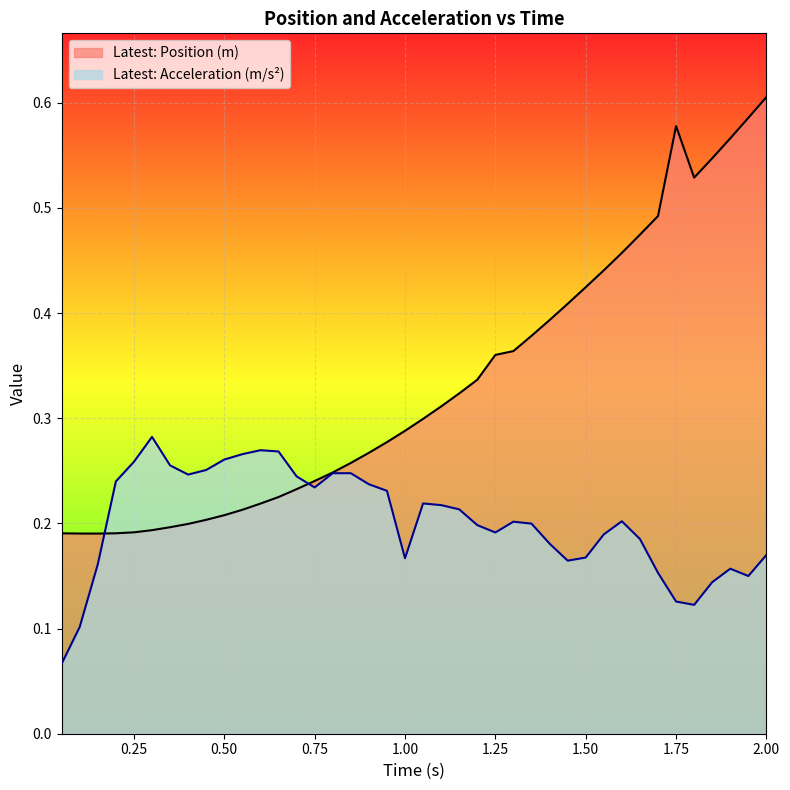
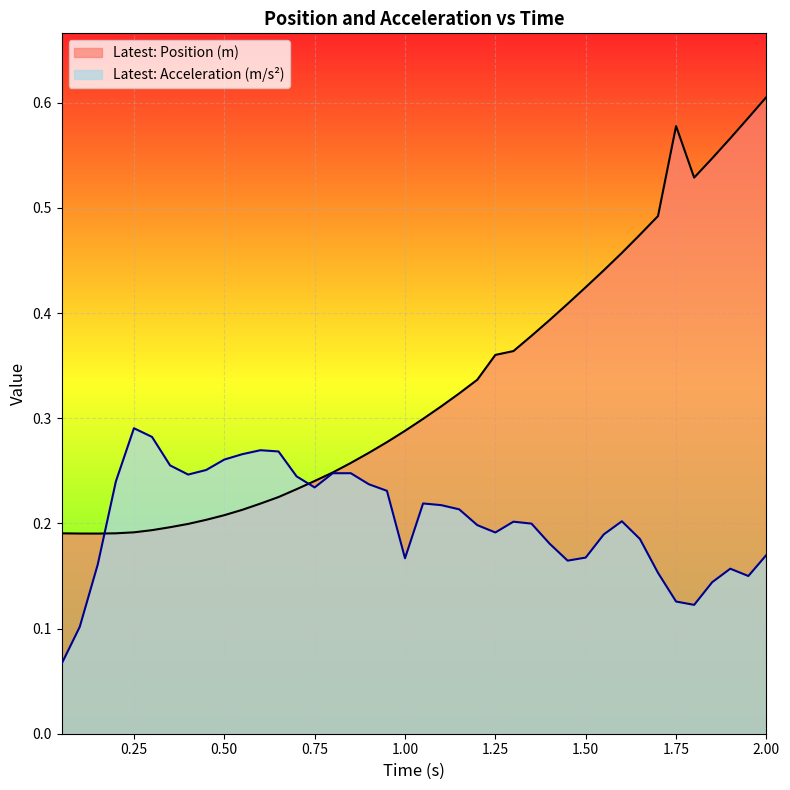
  {
    "Latest: Position (m)": {
      "0.25": 0.192,
      "0.50": 0.208,
      "0.75": 0.240,
      "1.00": 0.288,
      "1.25": 0.360,
      "1.50": 0.425,
      "1.75": 0.578,
      "2.00": 0.606
    },
    "Latest: Acceleration (m/s²)": {
-     "0.25": 0.259,
+     "0.25": 0.291,
      "0.50": 0.261,
      "0.75": 0.234,
      "1.00": 0.167,
      "1.25": 0.191,
      "1.50": 0.168,
      "1.75": 0.126,
      "2.00": 0.170
    }
  }
